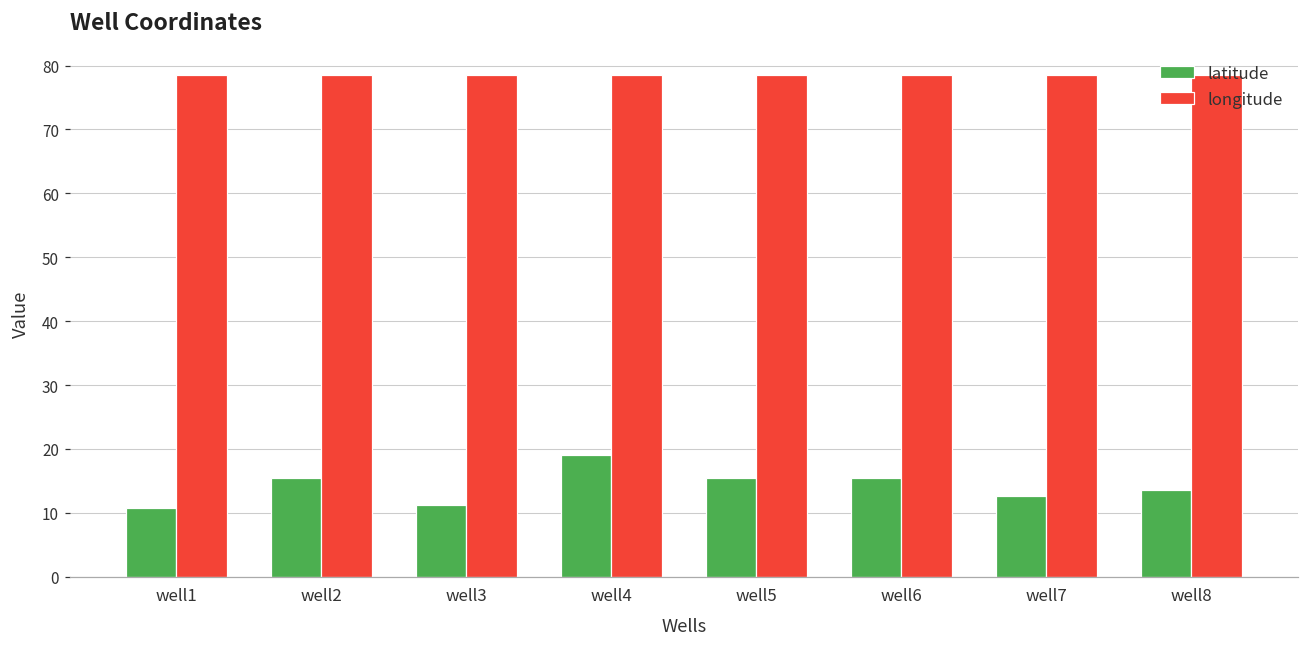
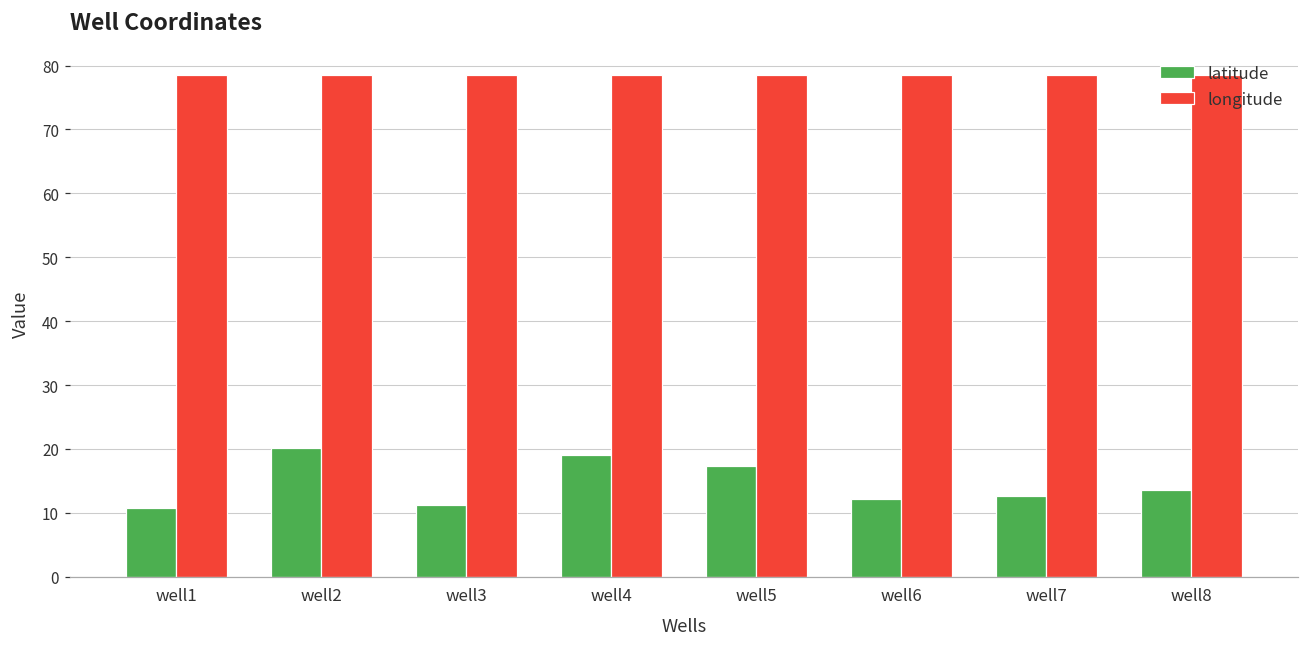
  {
    "latitude": {
      "well1": 11,
-     "well2": 15,
+     "well2": 20,
      "well3": 11,
      "well4": 19,
-     "well5": 15,
-     "well6": 15,
+     "well5": 17,
+     "well6": 12,
      "well7": 13,
      "well8": 14
    },
    "longitude": {
      "well1": 78,
      "well2": 78,
      "well3": 78,
      "well4": 78,
      "well5": 78,
      "well6": 78,
      "well7": 78,
      "well8": 78
    }
  }
